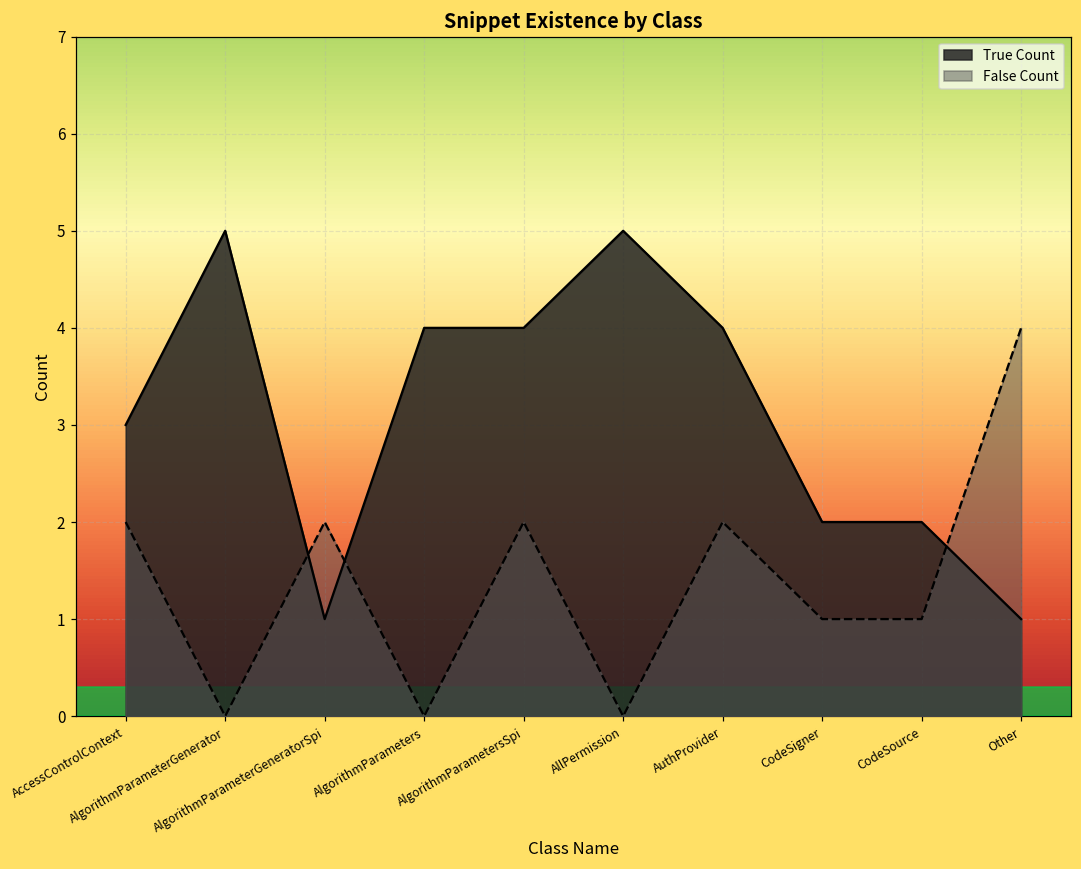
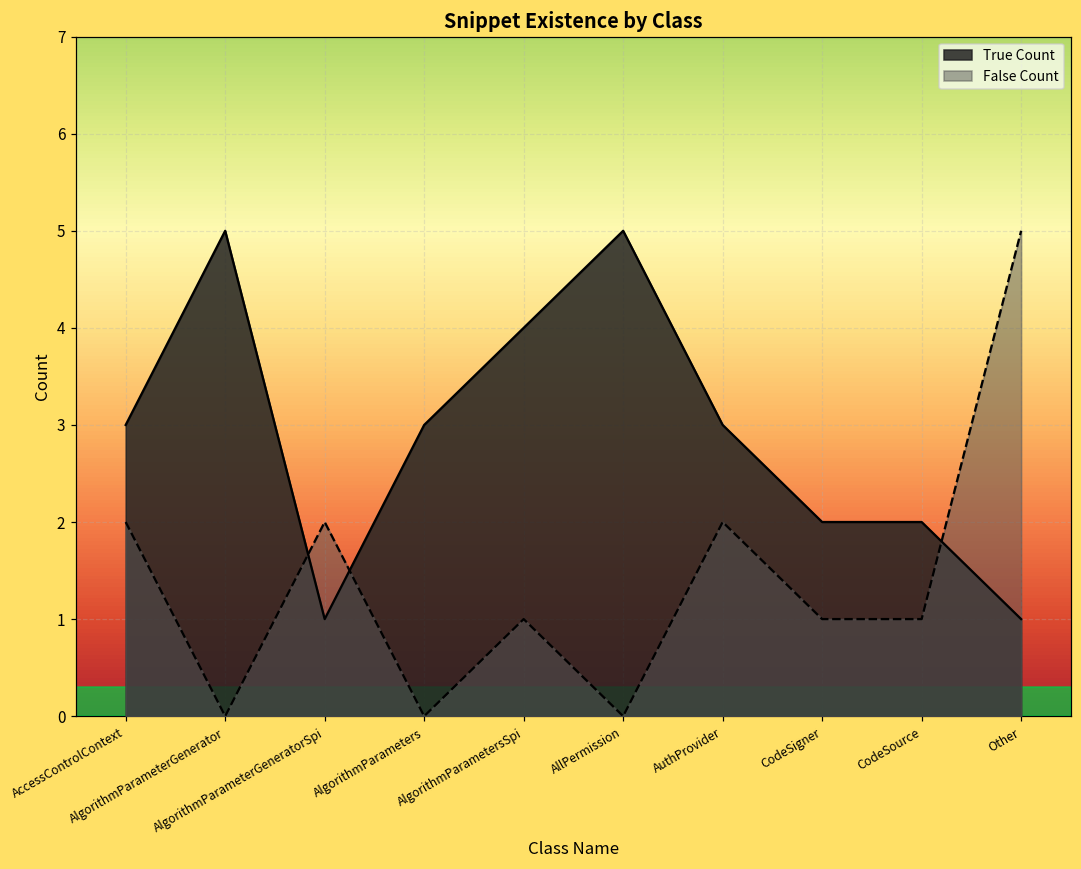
  {
    "True Count": {
      "AccessControlContext": 3,
      "AlgorithmParameterGenerator": 5,
      "AlgorithmParameterGeneratorSpi": 1,
-     "AlgorithmParameters": 4,
+     "AlgorithmParameters": 3,
      "AlgorithmParametersSpi": 4,
      "AllPermission": 5,
-     "AuthProvider": 4,
+     "AuthProvider": 3,
      "CodeSigner": 2,
      "CodeSource": 2,
      "Other": 1
    },
    "False Count": {
      "AccessControlContext": 2,
      "AlgorithmParameterGeneratorSpi": 2,
-     "AlgorithmParametersSpi": 2,
+     "AlgorithmParametersSpi": 1,
      "AuthProvider": 2,
      "CodeSigner": 1,
      "CodeSource": 1,
-     "Other": 4
+     "Other": 5
    }
  }
